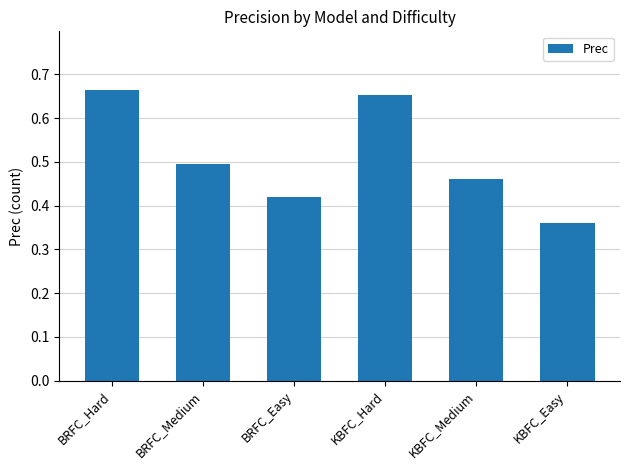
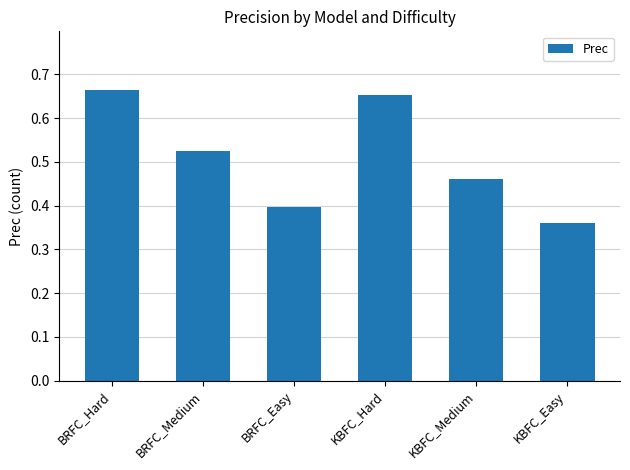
  {
    "BRFC_Hard": 0.67,
-   "BRFC_Medium": 0.49,
-   "BRFC_Easy": 0.42,
+   "BRFC_Medium": 0.52,
+   "BRFC_Easy": 0.40,
    "KBFC_Hard": 0.65,
    "KBFC_Medium": 0.46,
    "KBFC_Easy": 0.36
  }
